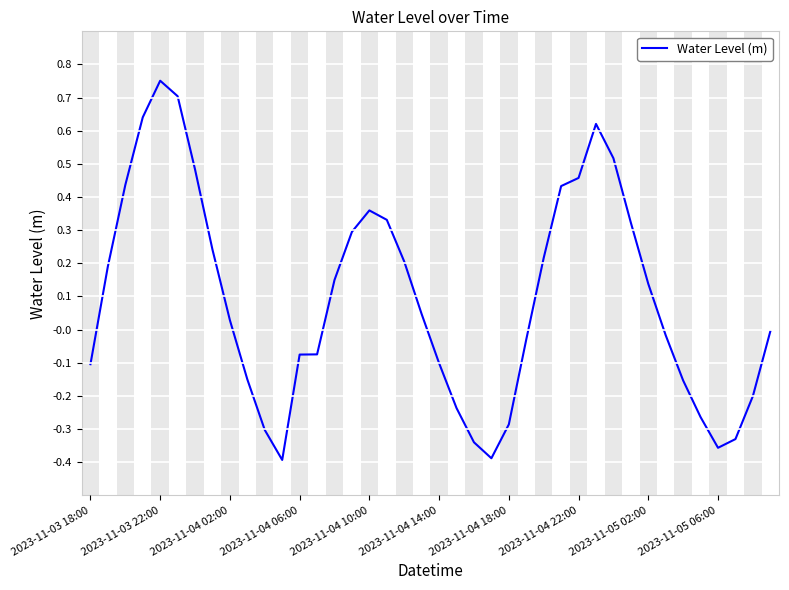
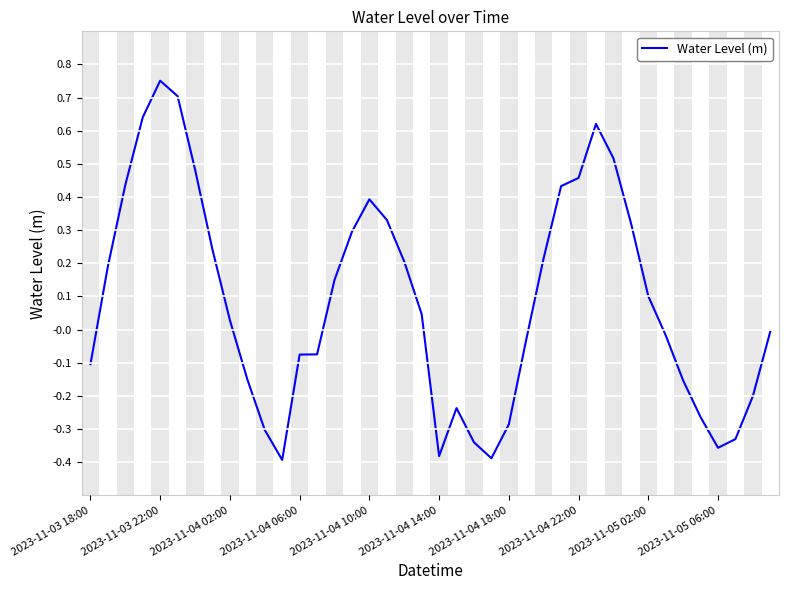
  {
    "2023-11-03 18:00": -0.10,
    "2023-11-03 22:00": 0.75,
    "2023-11-04 02:00": 0.03,
    "2023-11-04 06:00": -0.08,
-   "2023-11-04 10:00": 0.36,
-   "2023-11-04 14:00": -0.10,
+   "2023-11-04 10:00": 0.39,
+   "2023-11-04 14:00": -0.38,
    "2023-11-04 18:00": -0.29,
    "2023-11-04 22:00": 0.46,
-   "2023-11-05 02:00": 0.14,
+   "2023-11-05 02:00": 0.10,
    "2023-11-05 06:00": -0.36
  }
